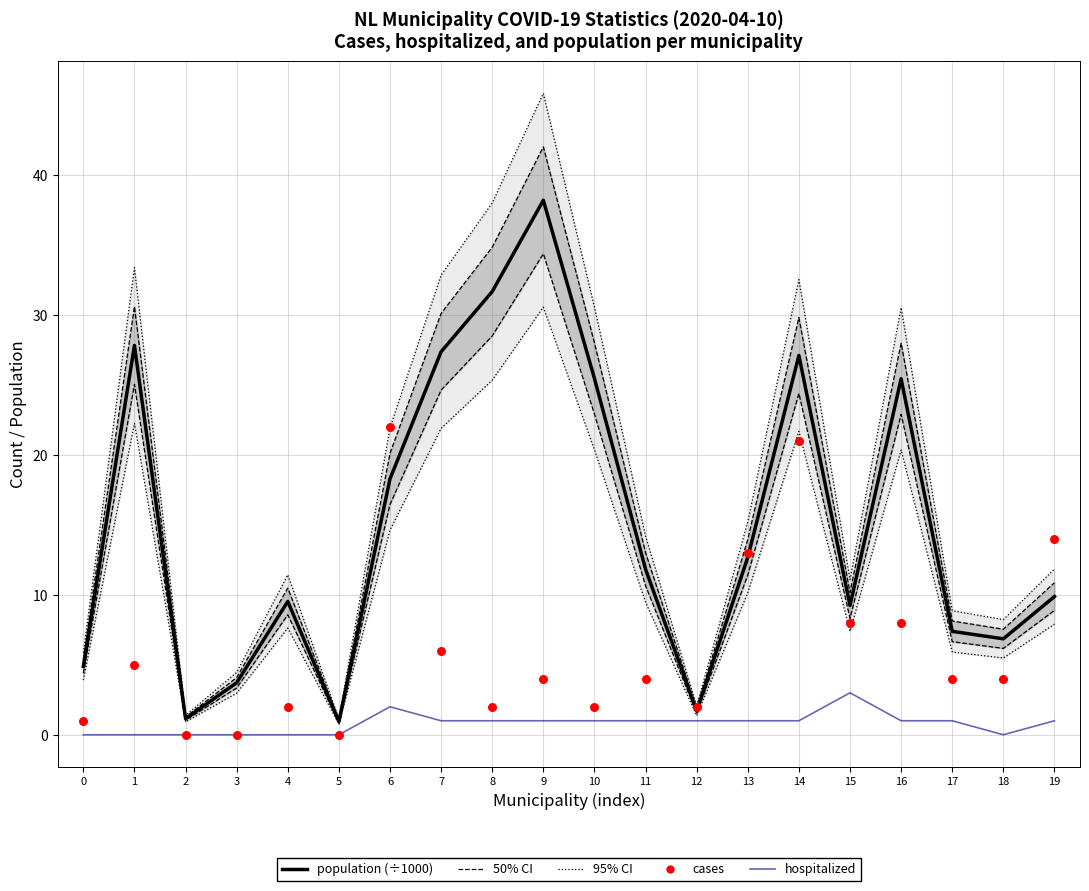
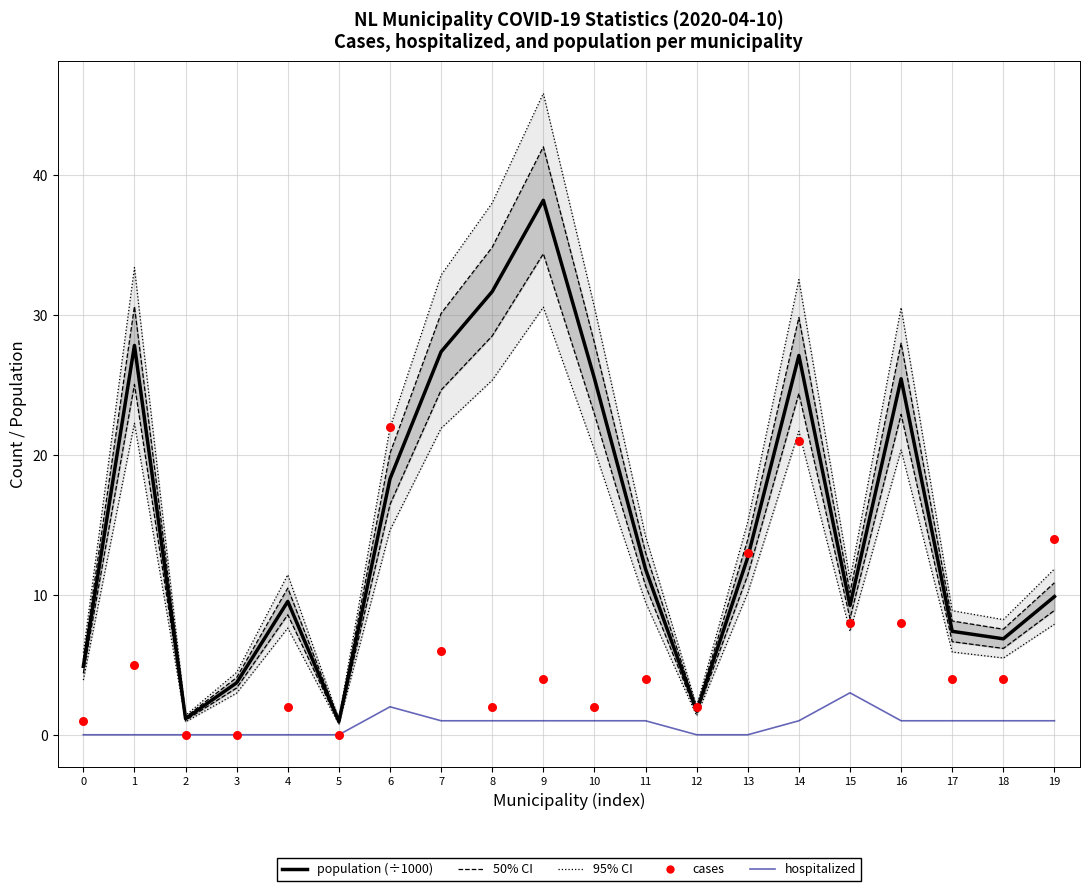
  {
    "hospitalized": {
      "0": 0,
      "1": 0,
      "4": 0,
      "6": 2,
      "7": 1,
      "8": 1,
      "9": 1,
      "10": 1,
      "11": 1,
-     "12": 1,
-     "13": 1,
+     "12": 0,
+     "13": 0,
      "14": 1,
      "15": 3,
      "16": 1,
      "17": 1,
-     "18": 0,
+     "18": 1,
      "19": 1
    }
  }
